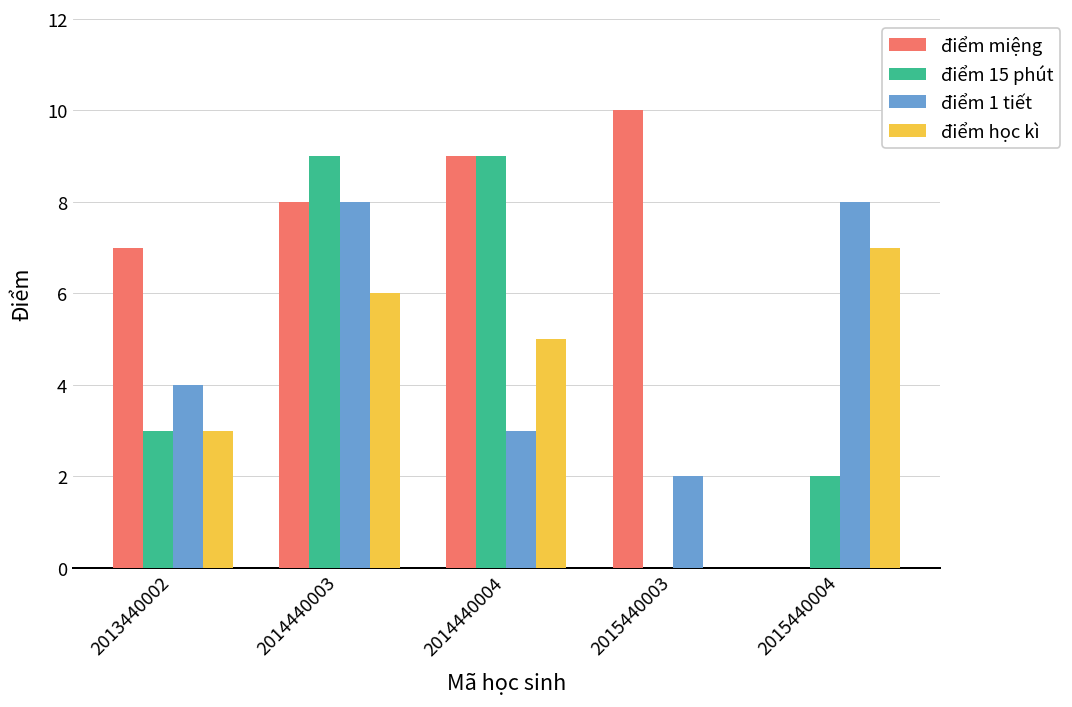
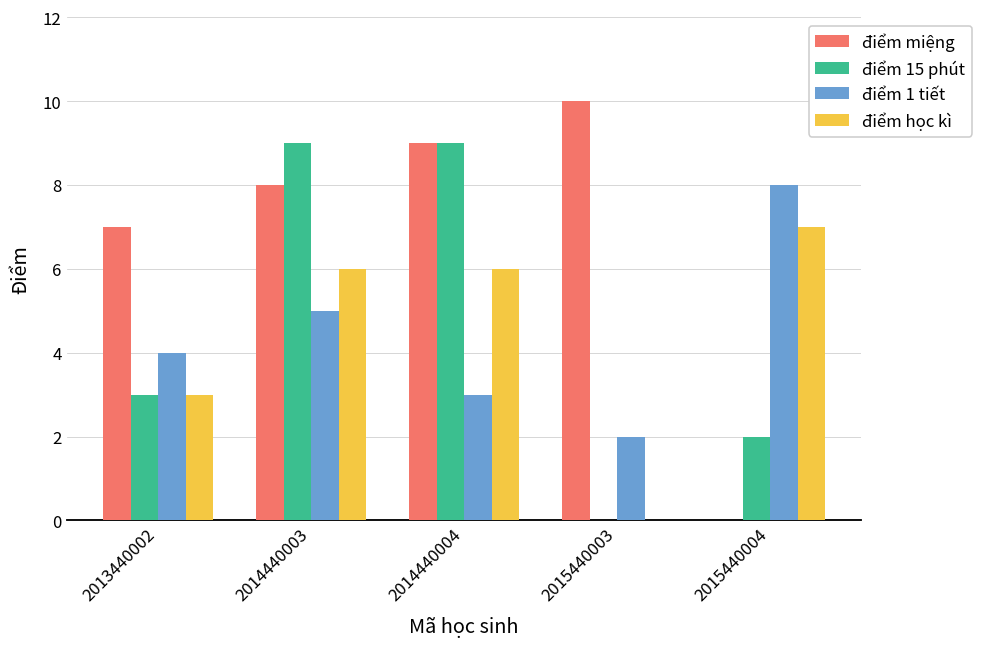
  {
    "điểm miệng": {
      "2013440002": 7,
      "2014440003": 8,
      "2014440004": 9,
      "2015440003": 10,
      "2015440004": 0
    },
    "điểm 15 phút": {
      "2013440002": 3,
      "2014440003": 9,
      "2014440004": 9,
      "2015440003": 0,
      "2015440004": 2
    },
    "điểm 1 tiết": {
      "2013440002": 4,
-     "2014440003": 8,
+     "2014440003": 5,
      "2014440004": 3,
      "2015440003": 2,
      "2015440004": 8
    },
    "điểm học kì": {
      "2013440002": 3,
      "2014440003": 6,
-     "2014440004": 5,
+     "2014440004": 6,
      "2015440003": 0,
      "2015440004": 7
    }
  }
